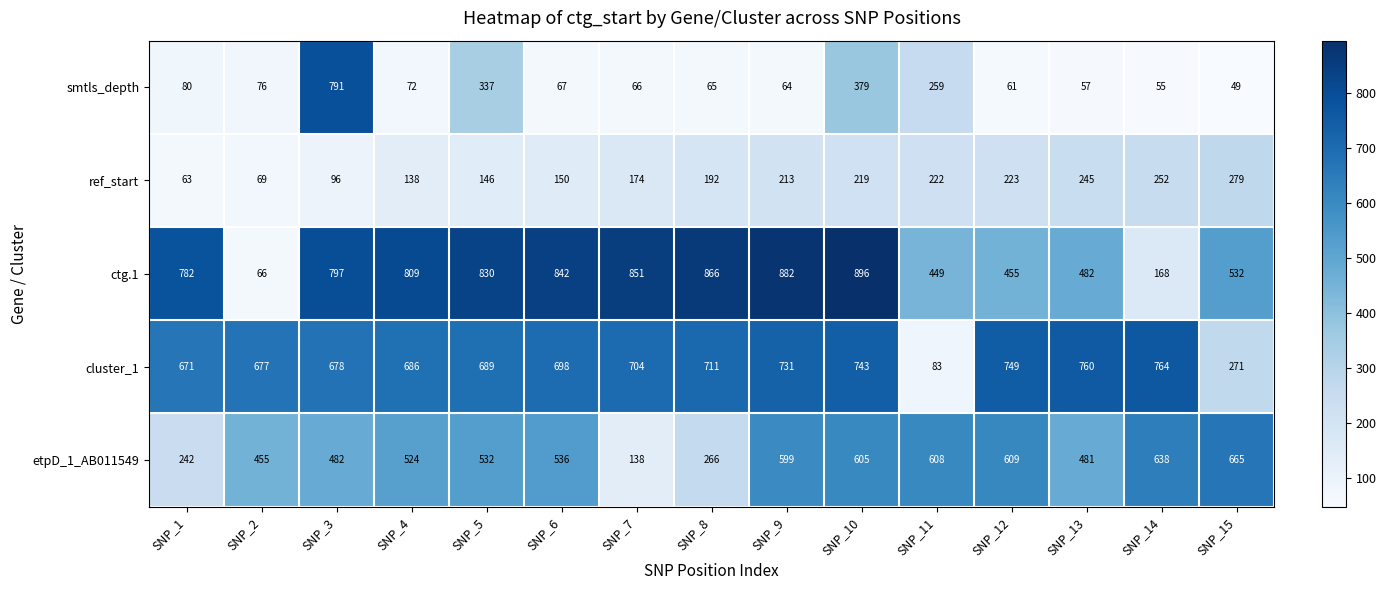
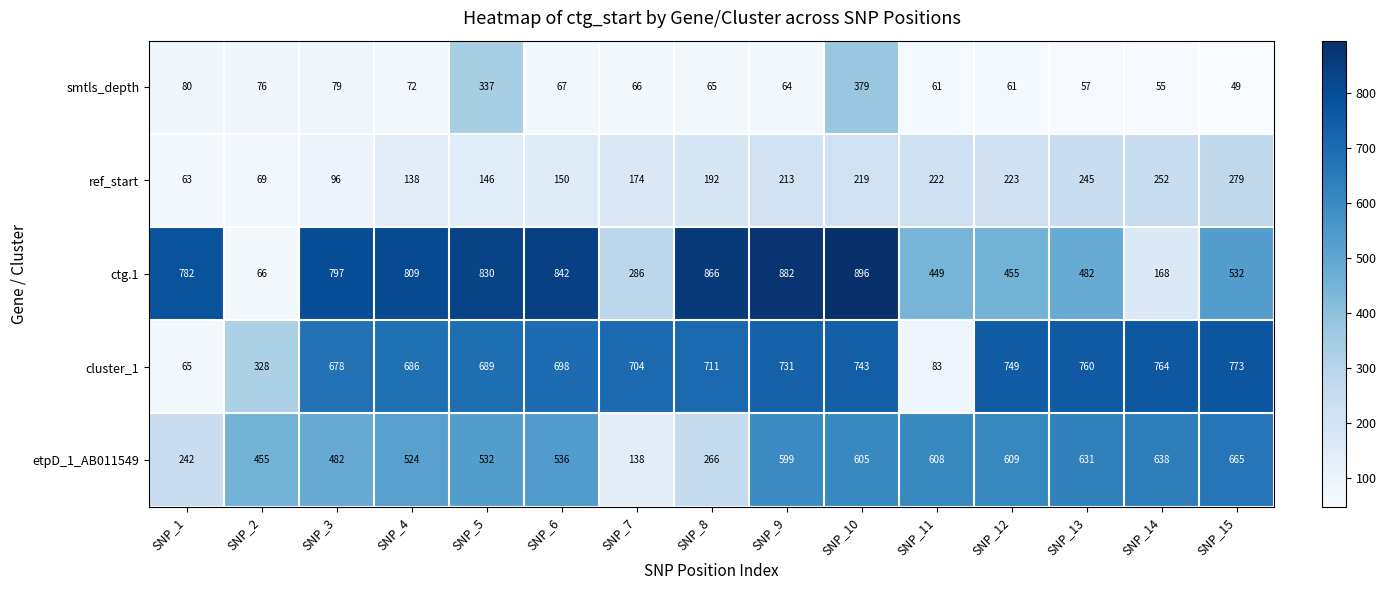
  {
    "smtls_depth": {
      "SNP_1": 80,
      "SNP_2": 76,
-     "SNP_3": 791,
+     "SNP_3": 79,
      "SNP_4": 72,
      "SNP_5": 337,
      "SNP_6": 67,
      "SNP_7": 66,
      "SNP_8": 65,
      "SNP_9": 64,
      "SNP_10": 379,
-     "SNP_11": 259,
+     "SNP_11": 61,
      "SNP_12": 61,
      "SNP_13": 57,
      "SNP_14": 55,
      "SNP_15": 49
    },
    "ref_start": {
      "SNP_1": 63,
      "SNP_2": 69,
      "SNP_3": 96,
      "SNP_4": 138,
      "SNP_5": 146,
      "SNP_6": 150,
      "SNP_7": 174,
      "SNP_8": 192,
      "SNP_9": 213,
      "SNP_10": 219,
      "SNP_11": 222,
      "SNP_12": 223,
      "SNP_13": 245,
      "SNP_14": 252,
      "SNP_15": 279
    },
    "ctg.1": {
      "SNP_1": 782,
      "SNP_2": 66,
      "SNP_3": 797,
      "SNP_4": 809,
      "SNP_5": 830,
      "SNP_6": 842,
-     "SNP_7": 851,
+     "SNP_7": 286,
      "SNP_8": 866,
      "SNP_9": 882,
      "SNP_10": 896,
      "SNP_11": 449,
      "SNP_12": 455,
      "SNP_13": 482,
      "SNP_14": 168,
      "SNP_15": 532
    },
    "cluster_1": {
-     "SNP_1": 671,
-     "SNP_2": 677,
+     "SNP_1": 65,
+     "SNP_2": 328,
      "SNP_3": 678,
      "SNP_4": 686,
      "SNP_5": 689,
      "SNP_6": 698,
      "SNP_7": 704,
      "SNP_8": 711,
      "SNP_9": 731,
      "SNP_10": 743,
      "SNP_11": 83,
      "SNP_12": 749,
      "SNP_13": 760,
      "SNP_14": 764,
-     "SNP_15": 271
+     "SNP_15": 773
    },
    "etpD_1_AB011549": {
      "SNP_1": 242,
      "SNP_2": 455,
      "SNP_3": 482,
      "SNP_4": 524,
      "SNP_5": 532,
      "SNP_6": 536,
      "SNP_7": 138,
      "SNP_8": 266,
      "SNP_9": 599,
      "SNP_10": 605,
      "SNP_11": 608,
      "SNP_12": 609,
-     "SNP_13": 481,
+     "SNP_13": 631,
      "SNP_14": 638,
      "SNP_15": 665
    }
  }
